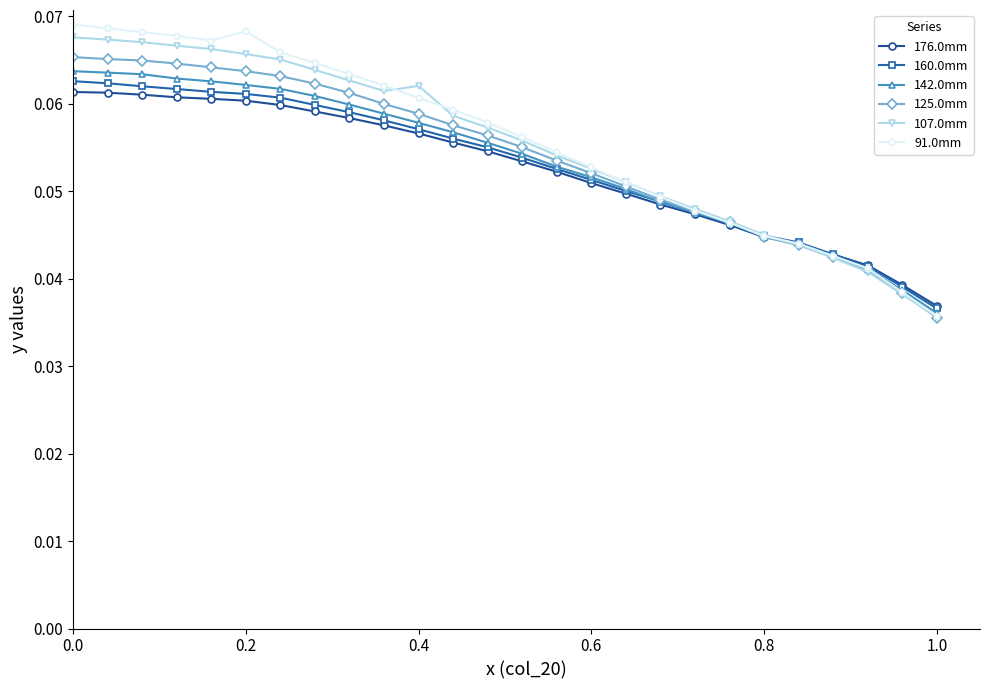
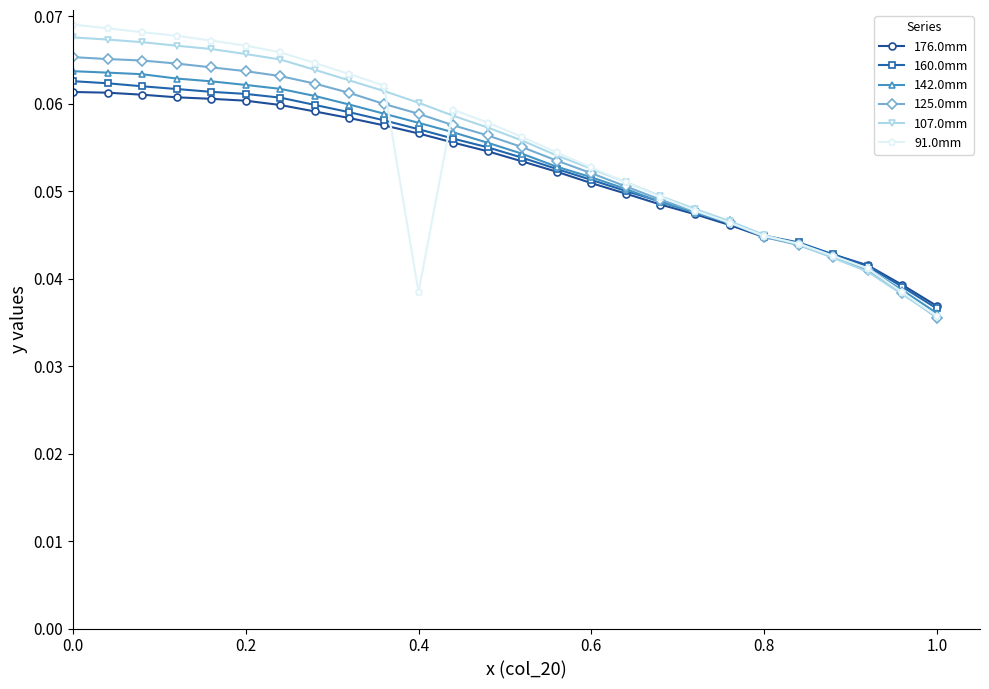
  {
    "107.0mm": {
      "0.0": 0.068,
      "0.2": 0.066,
-     "0.4": 0.062
+     "0.4": 0.060
    },
    "91.0mm": {
      "0.0": 0.069,
-     "0.2": 0.068,
-     "0.4": 0.061
+     "0.2": 0.067,
+     "0.4": 0.038
    }
  }
